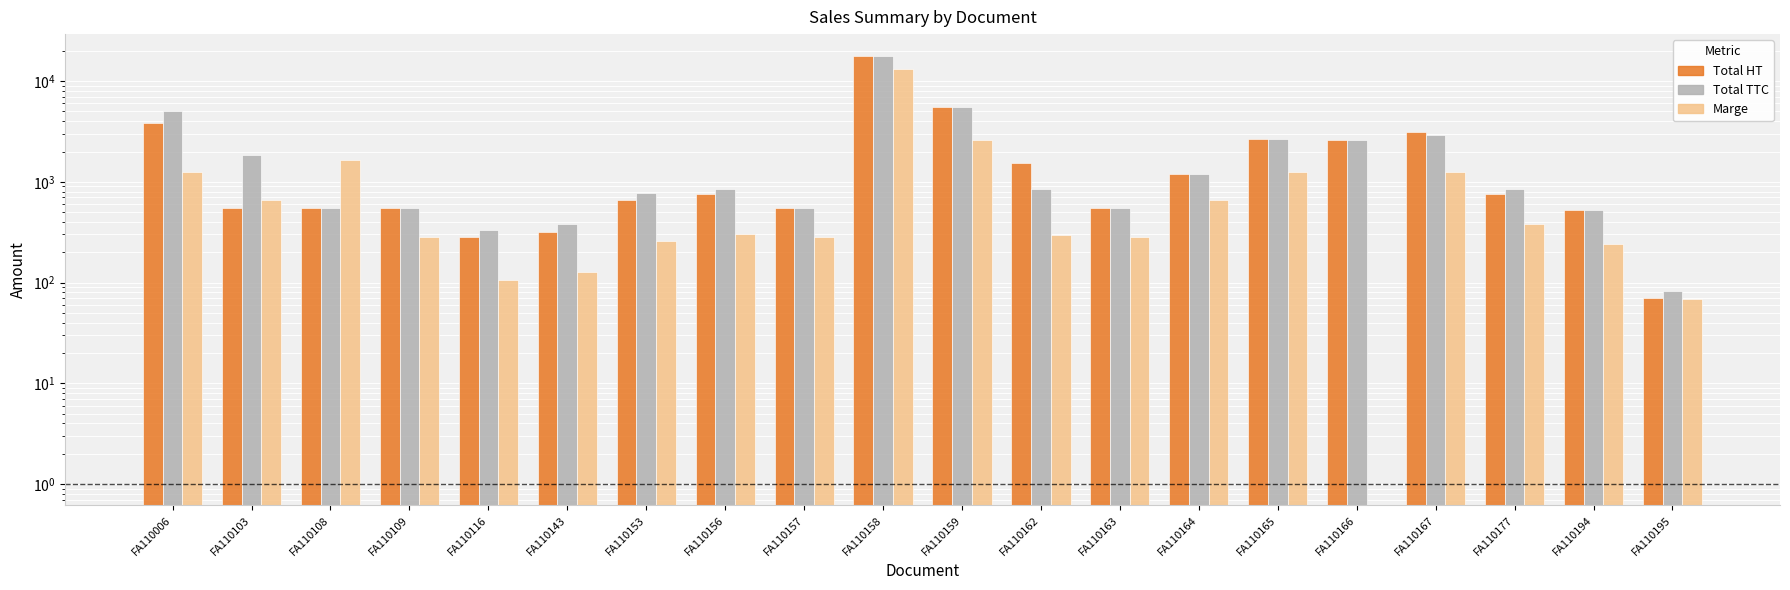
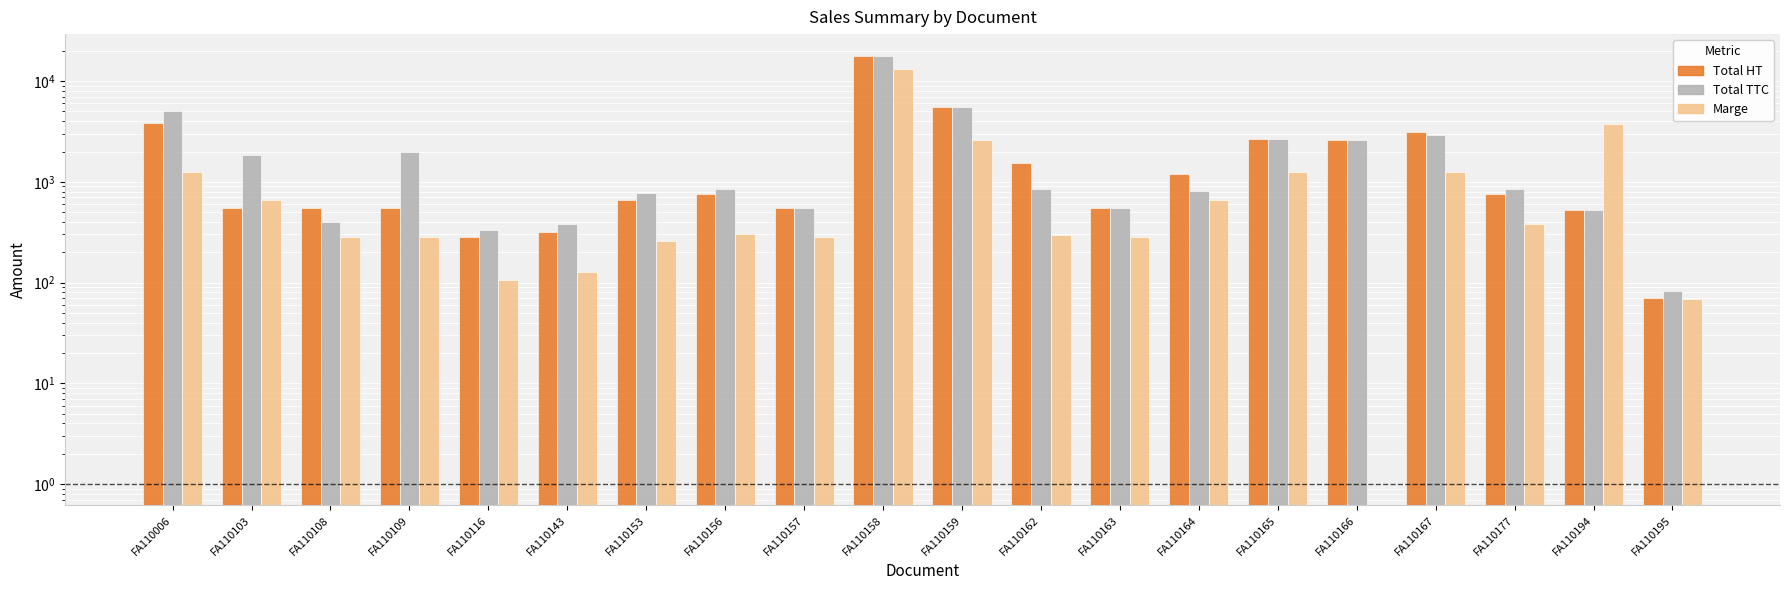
  {
    "Total HT": {
      "FA110006": 3800,
      "FA110103": 600,
      "FA110108": 600,
      "FA110109": 600,
      "FA110116": 280,
      "FA110143": 320,
      "FA110153": 700,
      "FA110156": 800,
      "FA110157": 600,
      "FA110158": 18000,
      "FA110159": 6000,
      "FA110162": 1500,
      "FA110163": 600,
      "FA110164": 1200,
      "FA110165": 2600,
      "FA110166": 2600,
      "FA110167": 3100,
      "FA110177": 800,
      "FA110194": 500,
      "FA110195": 70
    },
    "Total TTC": {
      "FA110006": 5000,
      "FA110103": 1900,
-     "FA110108": 600,
-     "FA110109": 600,
+     "FA110108": 400,
+     "FA110109": 2000,
      "FA110116": 330,
      "FA110143": 380,
      "FA110153": 800,
      "FA110156": 800,
      "FA110157": 600,
      "FA110158": 18000,
      "FA110159": 6000,
      "FA110162": 800,
      "FA110163": 600,
-     "FA110164": 1200,
+     "FA110164": 800,
      "FA110165": 2600,
      "FA110166": 2600,
      "FA110167": 3000,
      "FA110177": 800,
      "FA110194": 500,
      "FA110195": 80
    },
    "Marge": {
      "FA110006": 1300,
      "FA110103": 700,
-     "FA110108": 1600,
+     "FA110108": 280,
      "FA110109": 280,
      "FA110116": 110,
      "FA110143": 130,
      "FA110153": 260,
      "FA110156": 300,
      "FA110157": 280,
      "FA110158": 13000,
      "FA110159": 2600,
      "FA110162": 300,
      "FA110163": 280,
      "FA110164": 700,
      "FA110165": 1300,
      "FA110167": 1300,
      "FA110177": 390,
-     "FA110194": 240,
+     "FA110194": 3800,
      "FA110195": 70
    }
  }
